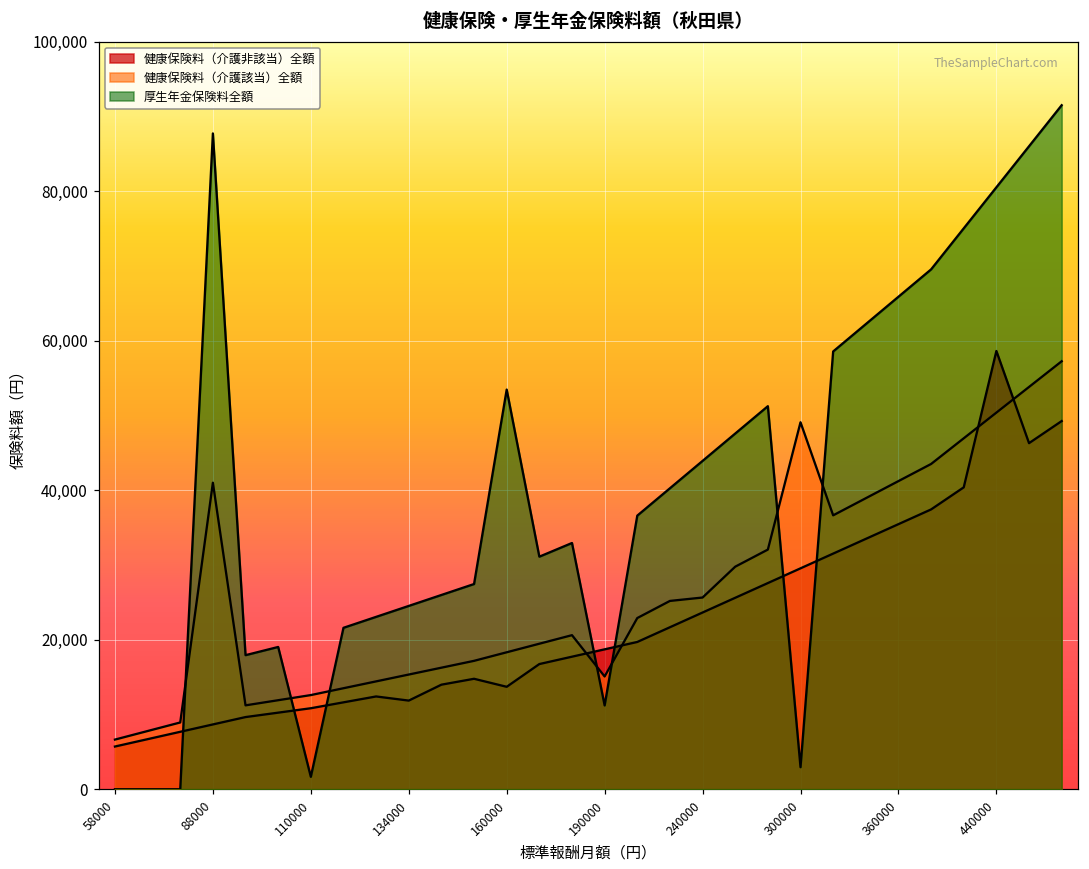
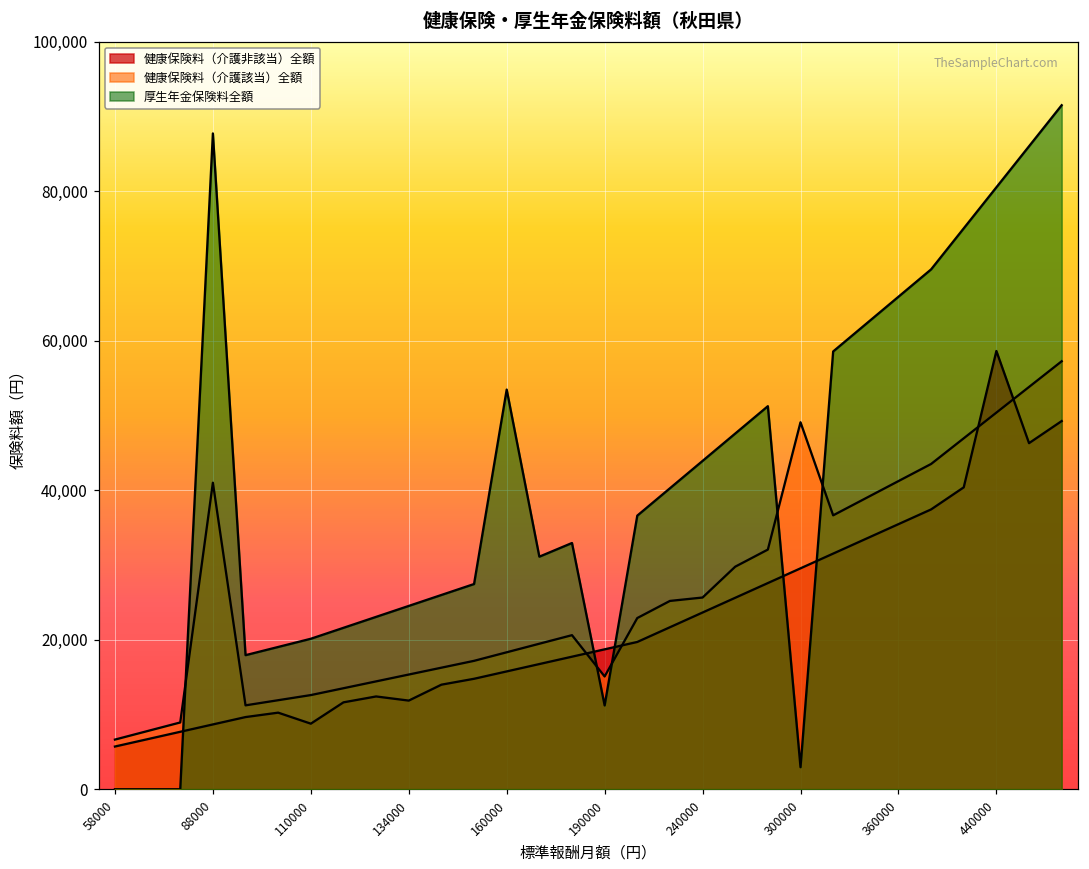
  {
    "健康保険料（介護非該当）全額": {
      "58000": "6,000",
      "88000": "9,000",
-     "110000": "11,000",
+     "110000": "9,000",
      "134000": "12,000",
-     "160000": "14,000",
+     "160000": "16,000",
      "190000": "19,000",
      "240000": "24,000",
      "300000": "30,000",
      "360000": "35,000",
      "440000": "59,000"
    },
    "健康保険料（介護該当）全額": {
      "58000": "7,000",
      "88000": "41,000",
      "110000": "13,000",
      "134000": "15,000",
      "160000": "18,000",
      "190000": "15,000",
      "240000": "26,000",
      "300000": "49,000",
      "360000": "41,000",
      "440000": "50,000"
    },
    "厚生年金保険料全額": {
      "58000": "0",
      "88000": "88,000",
-     "110000": "2,000",
+     "110000": "20,000",
      "134000": "25,000",
      "160000": "53,000",
      "190000": "11,000",
      "240000": "44,000",
      "300000": "3,000",
      "360000": "66,000",
      "440000": "81,000"
    }
  }
